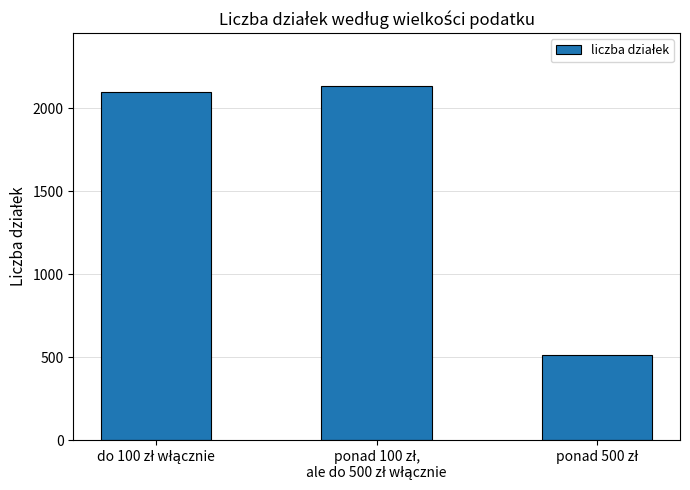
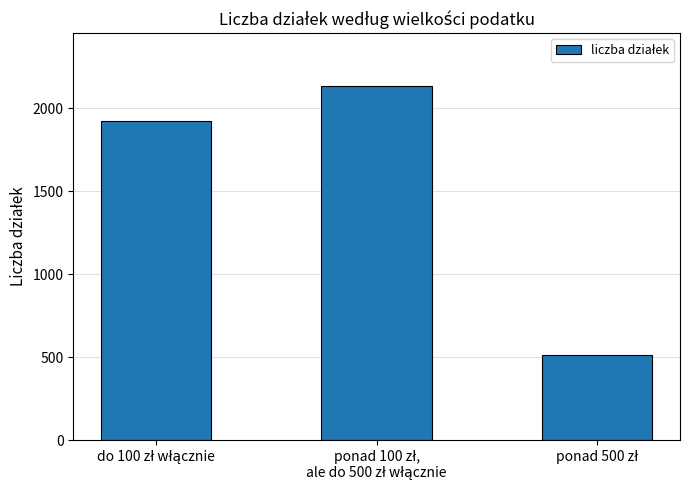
  {
-   "do 100 zł włącznie": 2100,
+   "do 100 zł włącznie": 1920,
    "ponad 100 zł, ale do 500 zł włącznie": 2130,
    "ponad 500 zł": 510
  }
